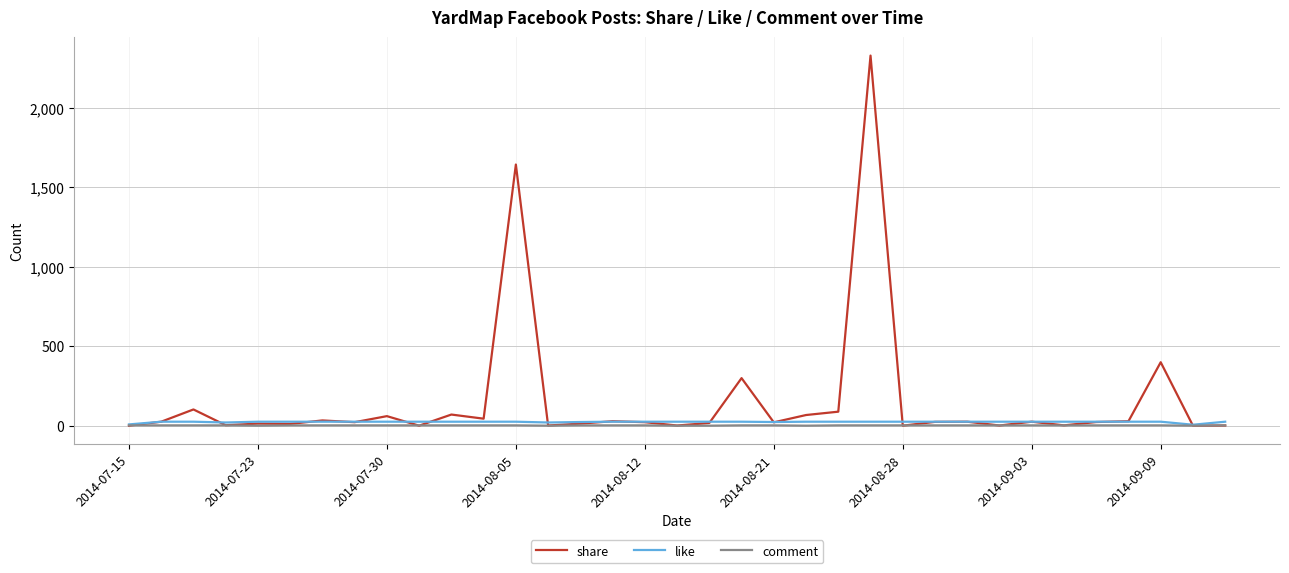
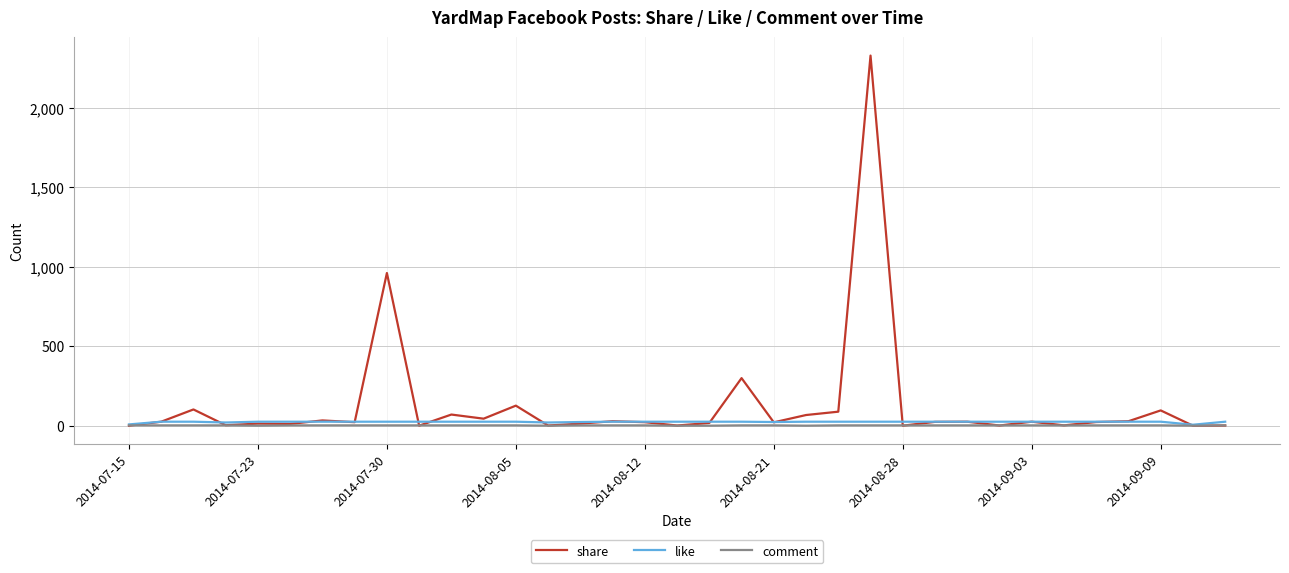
  {
    "share": {
-     "2014-07-30": "60",
-     "2014-08-05": "1,640",
-     "2014-09-09": "400"
+     "2014-07-30": "960",
+     "2014-08-05": "130",
+     "2014-09-09": "100"
    },
    "like": {
      "2014-07-30": "30",
      "2014-08-05": "30",
      "2014-08-28": "30",
      "2014-09-09": "30"
    },
    "comment": {
      "2014-07-30": "0",
      "2014-08-05": "0",
      "2014-08-12": "0",
      "2014-08-21": "0",
      "2014-09-03": "0",
      "2014-09-09": "0"
    }
  }
